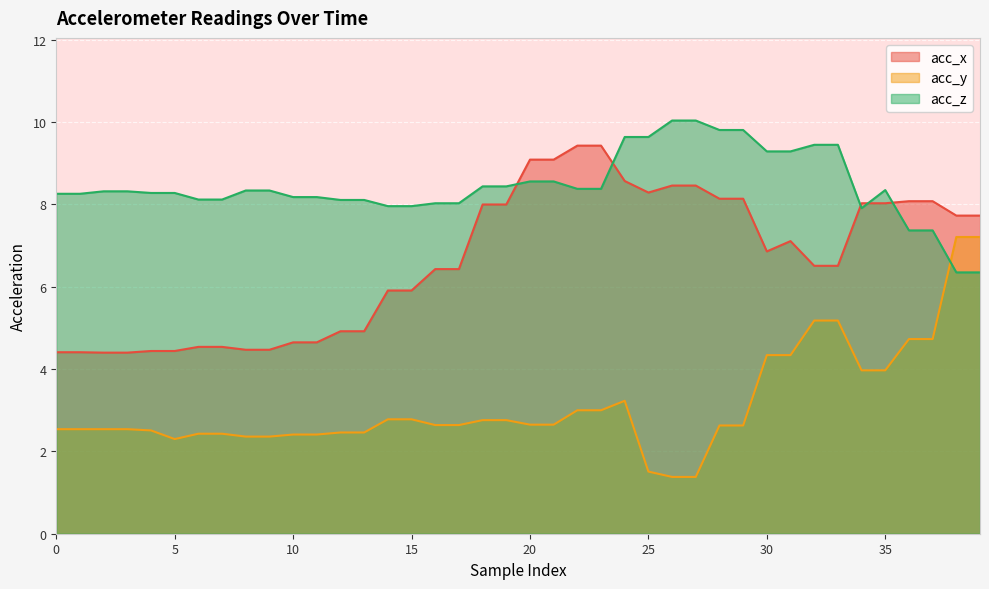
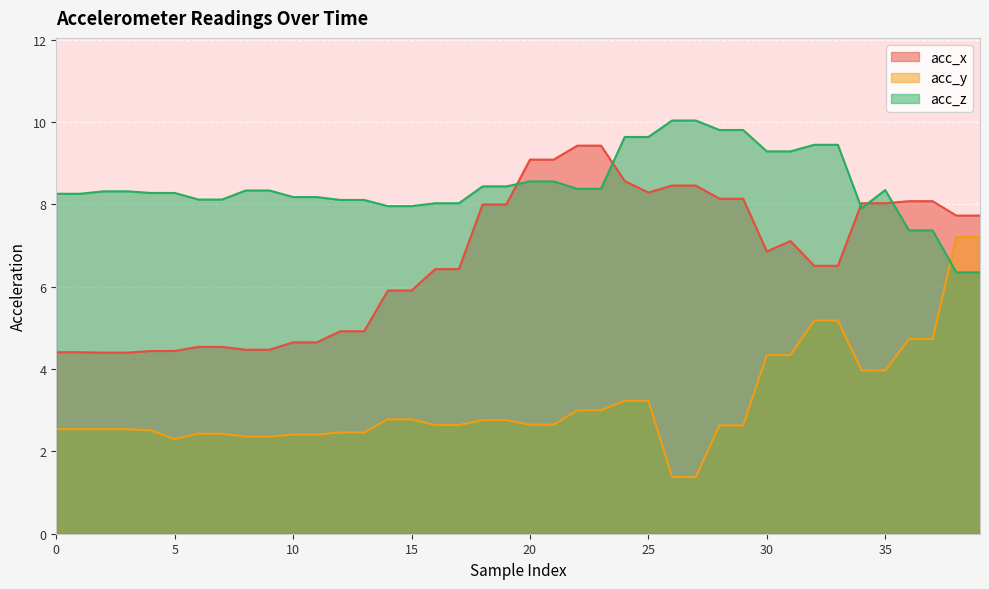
  {
    "acc_x": {
      "0": 4.4,
      "5": 4.4,
      "10": 4.7,
      "15": 5.9,
      "20": 9.1,
      "25": 8.3,
      "30": 6.9,
      "35": 8.0
    },
    "acc_y": {
      "0": 2.5,
      "5": 2.3,
      "10": 2.4,
      "15": 2.8,
      "20": 2.7,
-     "25": 1.5,
+     "25": 3.2,
      "30": 4.3,
      "35": 4.0
    },
    "acc_z": {
      "0": 8.3,
      "5": 8.3,
      "10": 8.2,
      "15": 8.0,
      "20": 8.6,
      "25": 9.6,
      "30": 9.3,
      "35": 8.4
    }
  }
